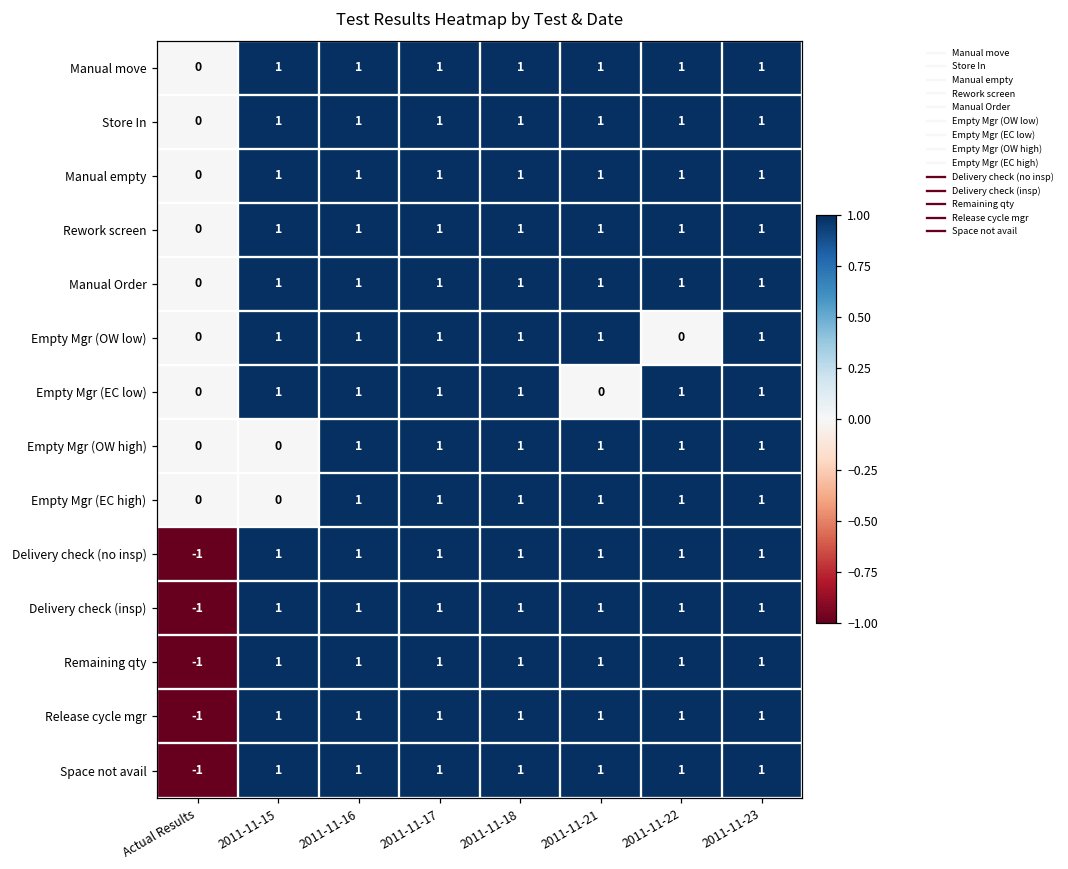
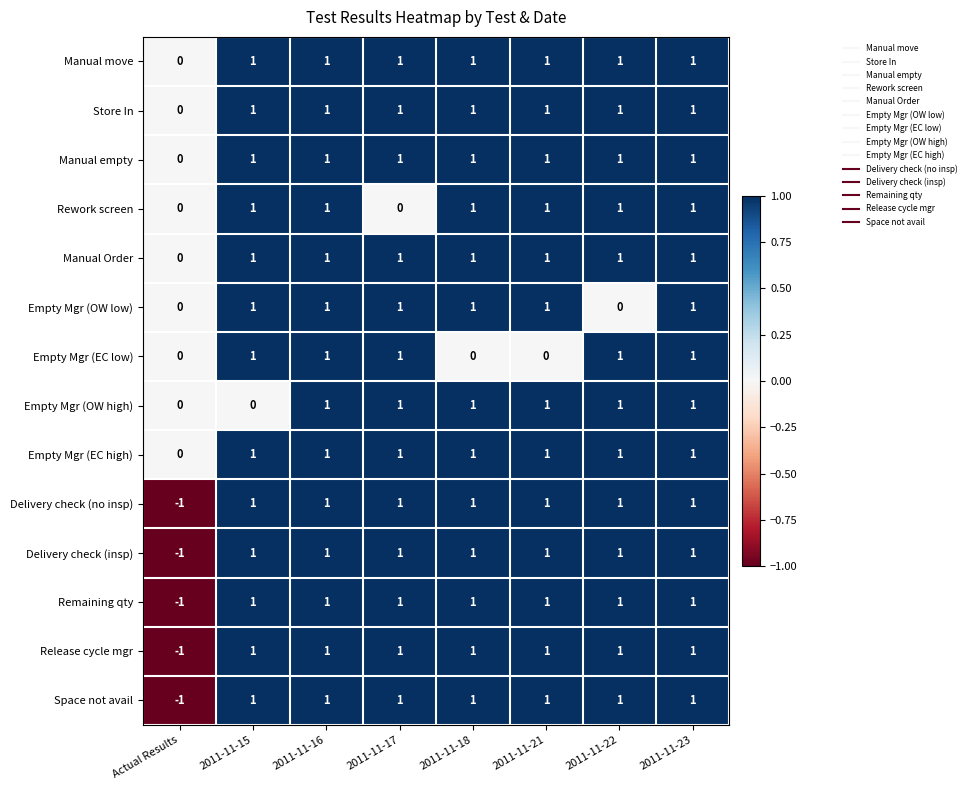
  {
    "Manual move": {
      "Actual Results": 0,
      "2011-11-15": 1,
      "2011-11-16": 1,
      "2011-11-17": 1,
      "2011-11-18": 1,
      "2011-11-21": 1,
      "2011-11-22": 1,
      "2011-11-23": 1
    },
    "Store In": {
      "Actual Results": 0,
      "2011-11-15": 1,
      "2011-11-16": 1,
      "2011-11-17": 1,
      "2011-11-18": 1,
      "2011-11-21": 1,
      "2011-11-22": 1,
      "2011-11-23": 1
    },
    "Manual empty": {
      "Actual Results": 0,
      "2011-11-15": 1,
      "2011-11-16": 1,
      "2011-11-17": 1,
      "2011-11-18": 1,
      "2011-11-21": 1,
      "2011-11-22": 1,
      "2011-11-23": 1
    },
    "Rework screen": {
      "Actual Results": 0,
      "2011-11-15": 1,
      "2011-11-16": 1,
-     "2011-11-17": 1,
+     "2011-11-17": 0,
      "2011-11-18": 1,
      "2011-11-21": 1,
      "2011-11-22": 1,
      "2011-11-23": 1
    },
    "Manual Order": {
      "Actual Results": 0,
      "2011-11-15": 1,
      "2011-11-16": 1,
      "2011-11-17": 1,
      "2011-11-18": 1,
      "2011-11-21": 1,
      "2011-11-22": 1,
      "2011-11-23": 1
    },
    "Empty Mgr (OW low)": {
      "Actual Results": 0,
      "2011-11-15": 1,
      "2011-11-16": 1,
      "2011-11-17": 1,
      "2011-11-18": 1,
      "2011-11-21": 1,
      "2011-11-22": 0,
      "2011-11-23": 1
    },
    "Empty Mgr (EC low)": {
      "Actual Results": 0,
      "2011-11-15": 1,
      "2011-11-16": 1,
      "2011-11-17": 1,
-     "2011-11-18": 1,
+     "2011-11-18": 0,
      "2011-11-21": 0,
      "2011-11-22": 1,
      "2011-11-23": 1
    },
    "Empty Mgr (OW high)": {
      "Actual Results": 0,
      "2011-11-15": 0,
      "2011-11-16": 1,
      "2011-11-17": 1,
      "2011-11-18": 1,
      "2011-11-21": 1,
      "2011-11-22": 1,
      "2011-11-23": 1
    },
    "Empty Mgr (EC high)": {
      "Actual Results": 0,
-     "2011-11-15": 0,
+     "2011-11-15": 1,
      "2011-11-16": 1,
      "2011-11-17": 1,
      "2011-11-18": 1,
      "2011-11-21": 1,
      "2011-11-22": 1,
      "2011-11-23": 1
    },
    "Delivery check (no insp)": {
      "Actual Results": -1,
      "2011-11-15": 1,
      "2011-11-16": 1,
      "2011-11-17": 1,
      "2011-11-18": 1,
      "2011-11-21": 1,
      "2011-11-22": 1,
      "2011-11-23": 1
    },
    "Delivery check (insp)": {
      "Actual Results": -1,
      "2011-11-15": 1,
      "2011-11-16": 1,
      "2011-11-17": 1,
      "2011-11-18": 1,
      "2011-11-21": 1,
      "2011-11-22": 1,
      "2011-11-23": 1
    },
    "Remaining qty": {
      "Actual Results": -1,
      "2011-11-15": 1,
      "2011-11-16": 1,
      "2011-11-17": 1,
      "2011-11-18": 1,
      "2011-11-21": 1,
      "2011-11-22": 1,
      "2011-11-23": 1
    },
    "Release cycle mgr": {
      "Actual Results": -1,
      "2011-11-15": 1,
      "2011-11-16": 1,
      "2011-11-17": 1,
      "2011-11-18": 1,
      "2011-11-21": 1,
      "2011-11-22": 1,
      "2011-11-23": 1
    },
    "Space not avail": {
      "Actual Results": -1,
      "2011-11-15": 1,
      "2011-11-16": 1,
      "2011-11-17": 1,
      "2011-11-18": 1,
      "2011-11-21": 1,
      "2011-11-22": 1,
      "2011-11-23": 1
    }
  }
